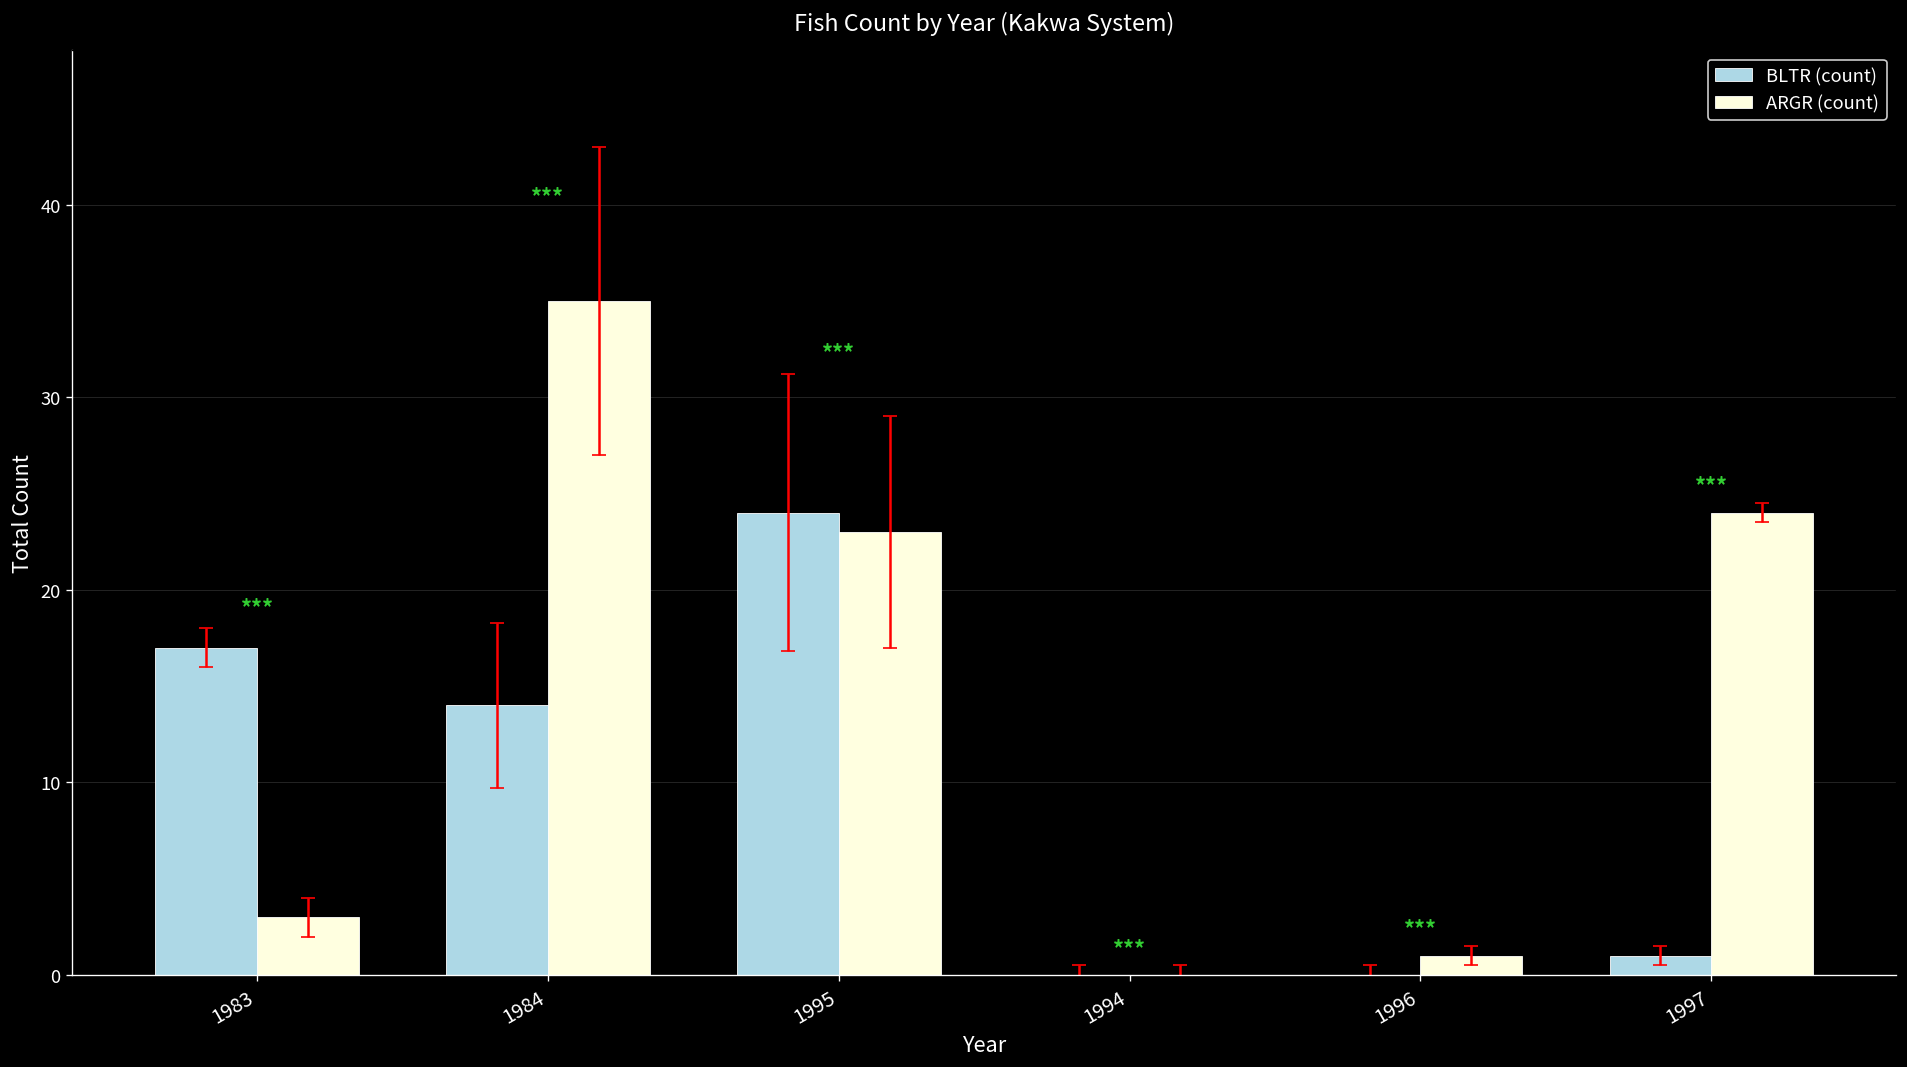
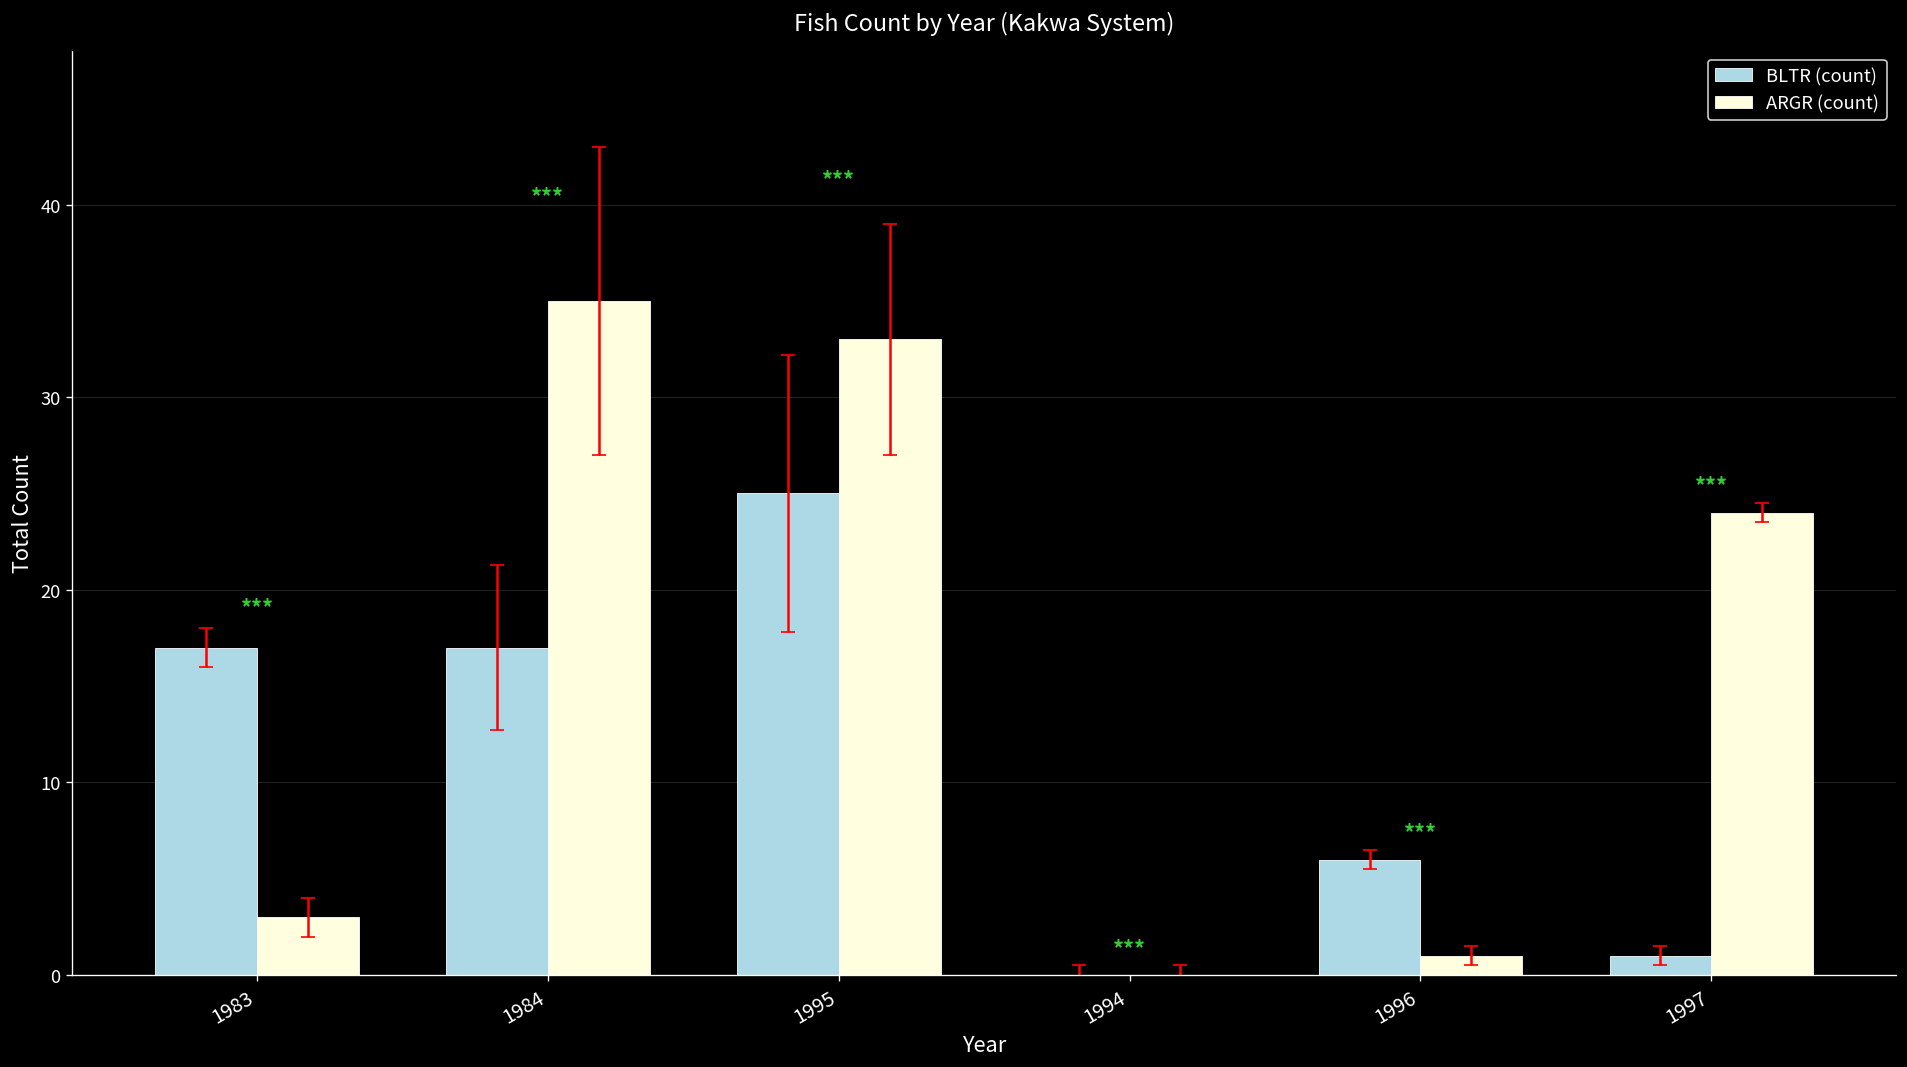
  {
    "BLTR (count)": {
      "1983": 17,
-     "1984": 14,
-     "1995": 24,
+     "1984": 17,
+     "1995": 25,
      "1994": 0,
-     "1996": 0,
+     "1996": 6,
      "1997": 1
    },
    "ARGR (count)": {
      "1983": 3,
      "1984": 35,
-     "1995": 23,
+     "1995": 33,
      "1994": 0,
      "1996": 1,
      "1997": 24
    }
  }
